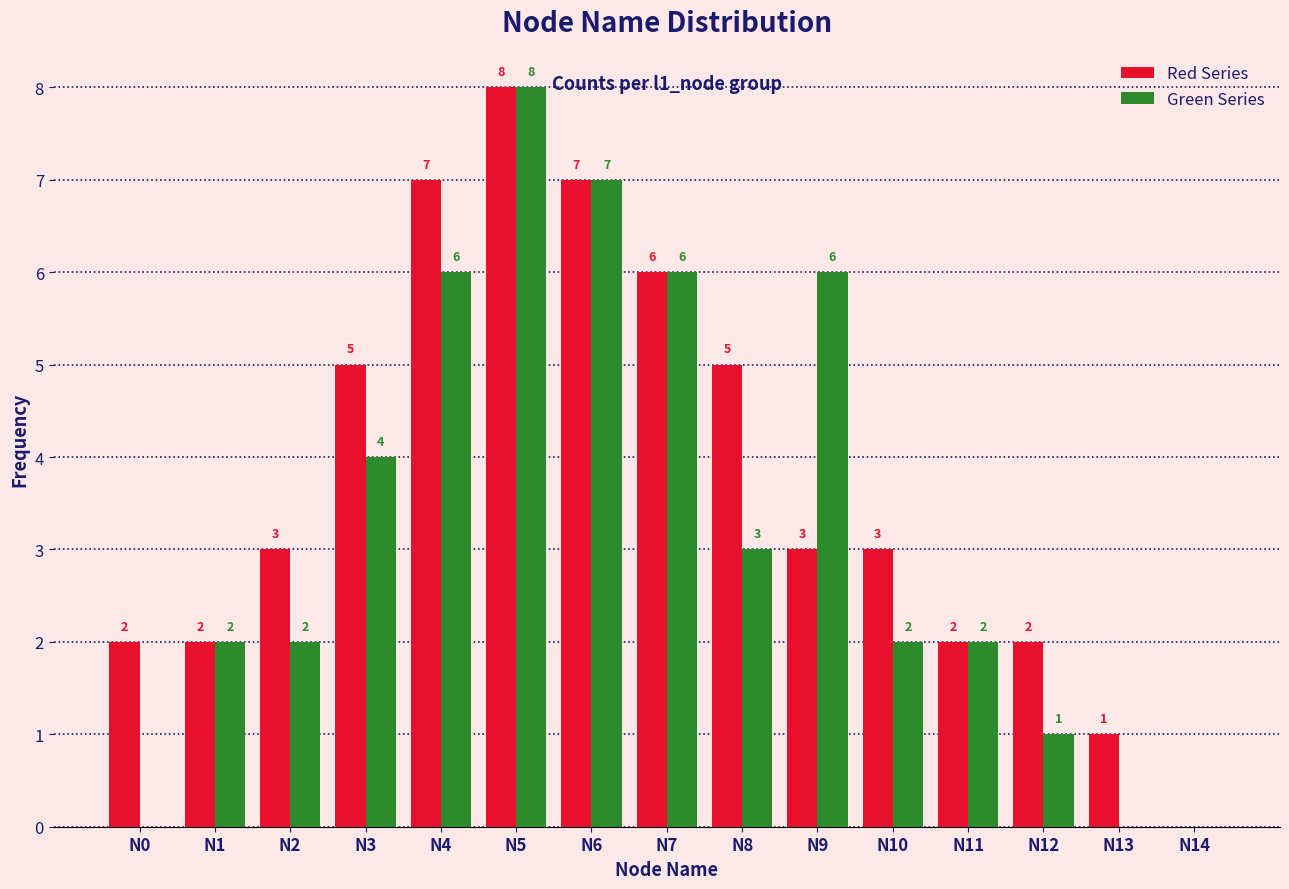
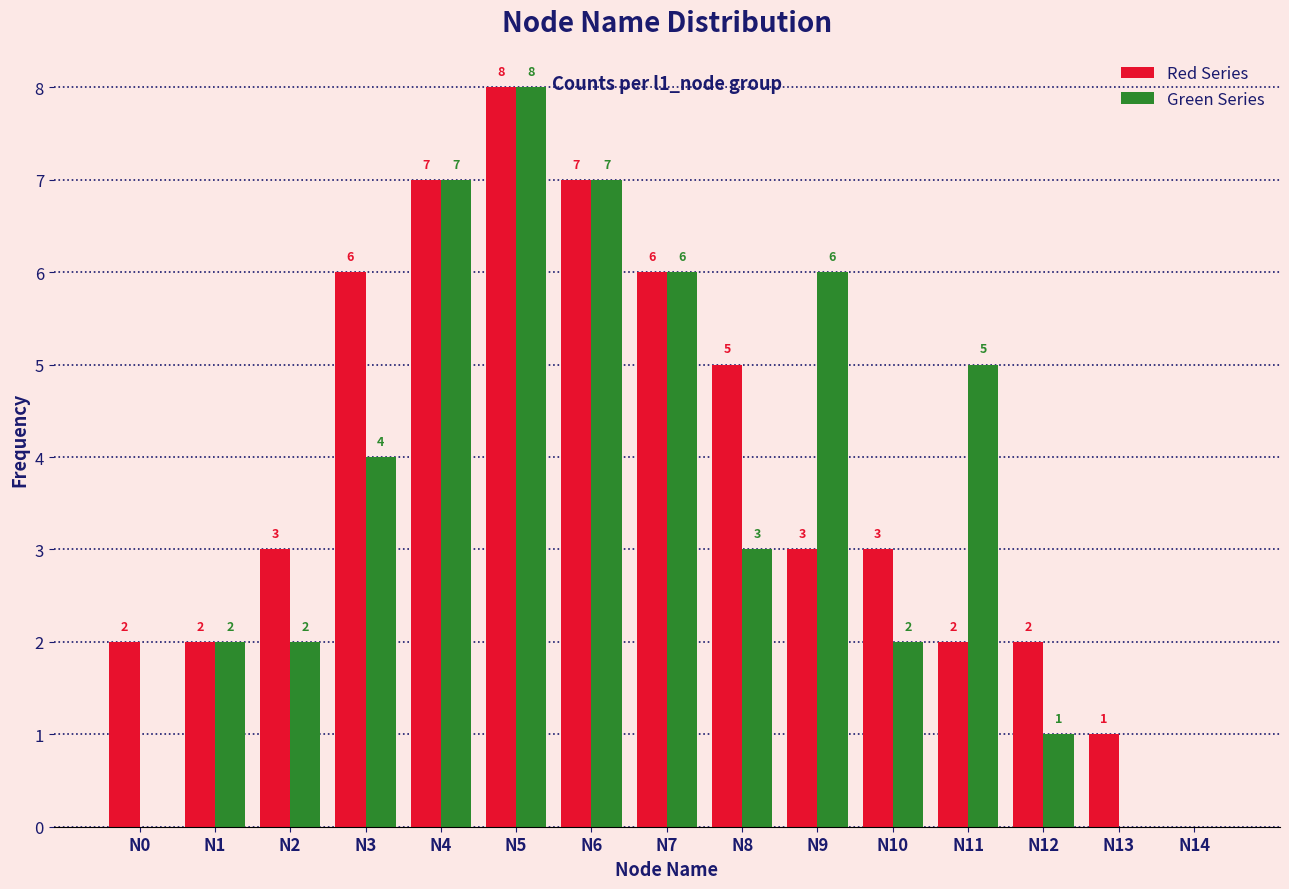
  {
    "Red Series": {
      "N0": 2,
      "N1": 2,
      "N2": 3,
-     "N3": 5,
+     "N3": 6,
      "N4": 7,
      "N5": 8,
      "N6": 7,
      "N7": 6,
      "N8": 5,
      "N9": 3,
      "N10": 3,
      "N11": 2,
      "N12": 2,
      "N13": 1
    },
    "Green Series": {
      "N1": 2,
      "N2": 2,
      "N3": 4,
-     "N4": 6,
+     "N4": 7,
      "N5": 8,
      "N6": 7,
      "N7": 6,
      "N8": 3,
      "N9": 6,
      "N10": 2,
-     "N11": 2,
+     "N11": 5,
      "N12": 1
    }
  }
